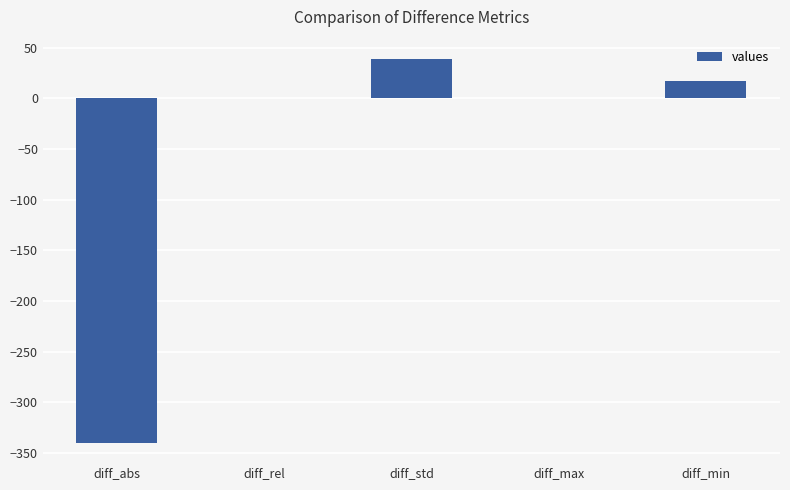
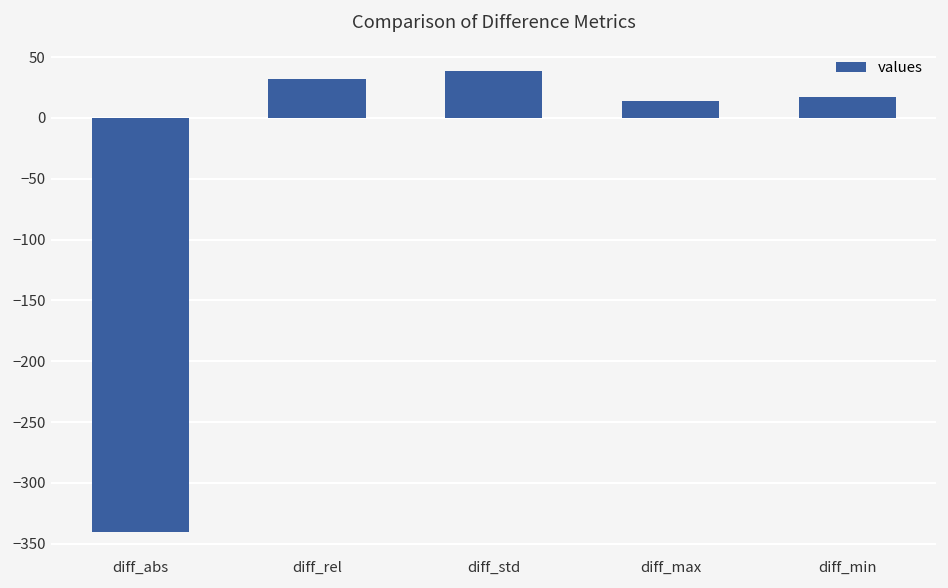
  {
    "diff_abs": -340,
-   "diff_rel": 0,
+   "diff_rel": 32,
    "diff_std": 39,
-   "diff_max": 0,
+   "diff_max": 14,
    "diff_min": 17
  }
